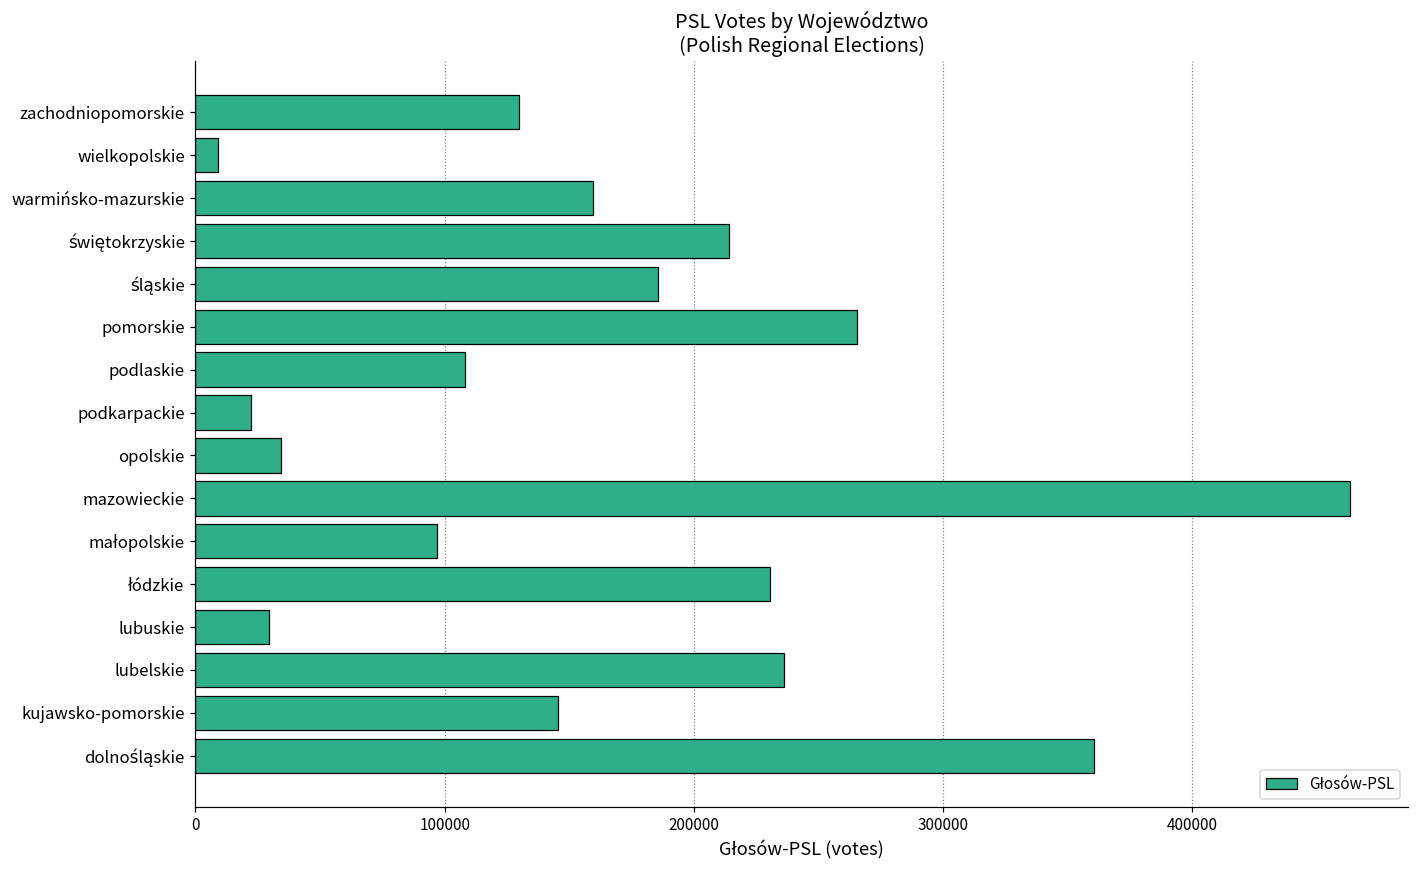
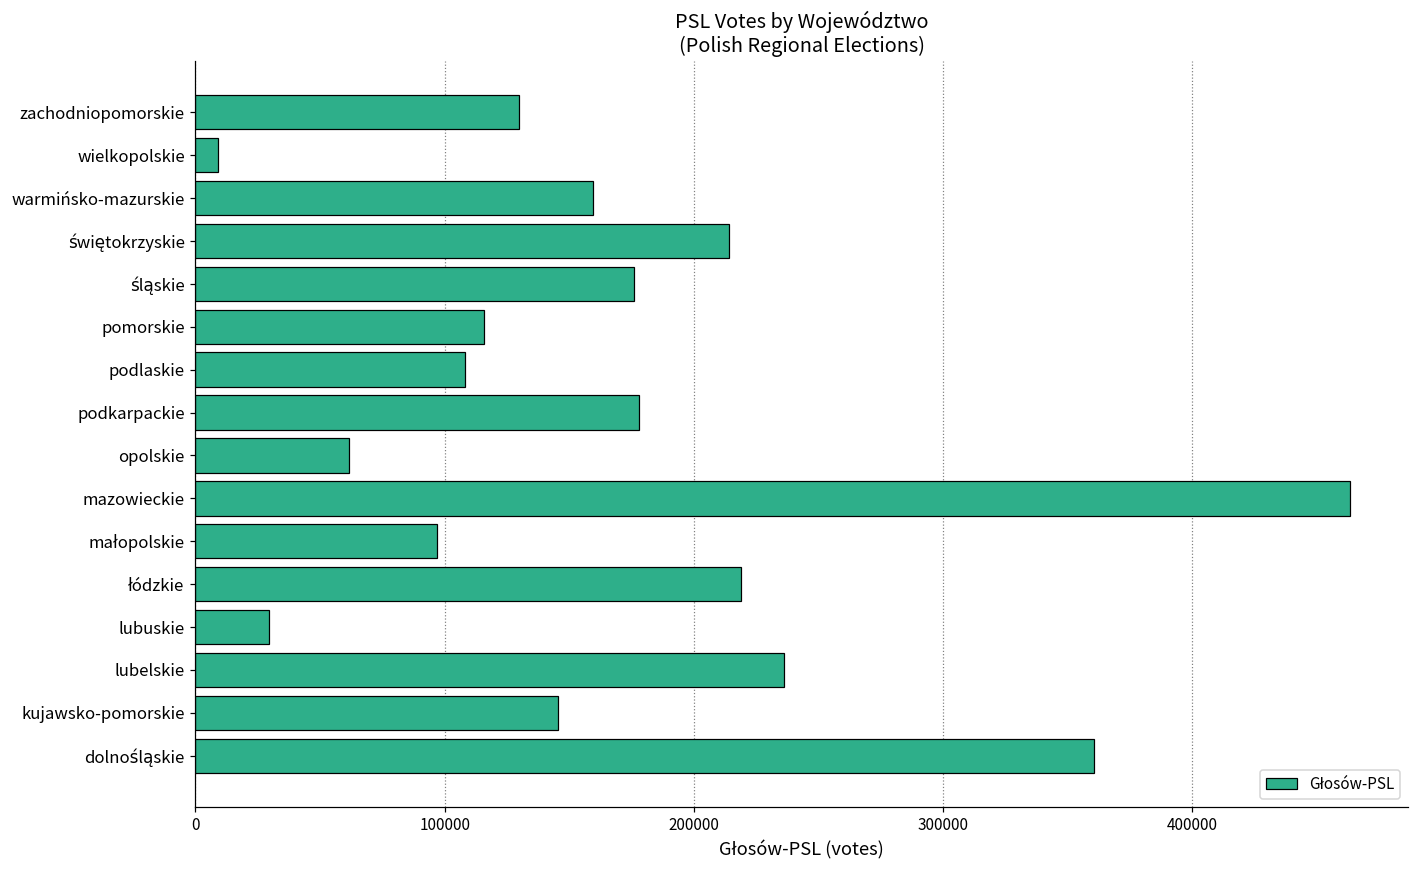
  {
    "zachodniopomorskie": 130000,
    "wielkopolskie": 9000,
    "warmińsko-mazurskie": 159000,
    "świętokrzyskie": 214000,
-   "śląskie": 186000,
-   "pomorskie": 266000,
+   "śląskie": 176000,
+   "pomorskie": 116000,
    "podlaskie": 108000,
-   "podkarpackie": 22000,
-   "opolskie": 34000,
+   "podkarpackie": 178000,
+   "opolskie": 62000,
    "mazowieckie": 463000,
    "małopolskie": 97000,
-   "łódzkie": 230000,
+   "łódzkie": 219000,
    "lubuskie": 29000,
    "lubelskie": 236000,
    "kujawsko-pomorskie": 146000,
    "dolnośląskie": 361000
  }
